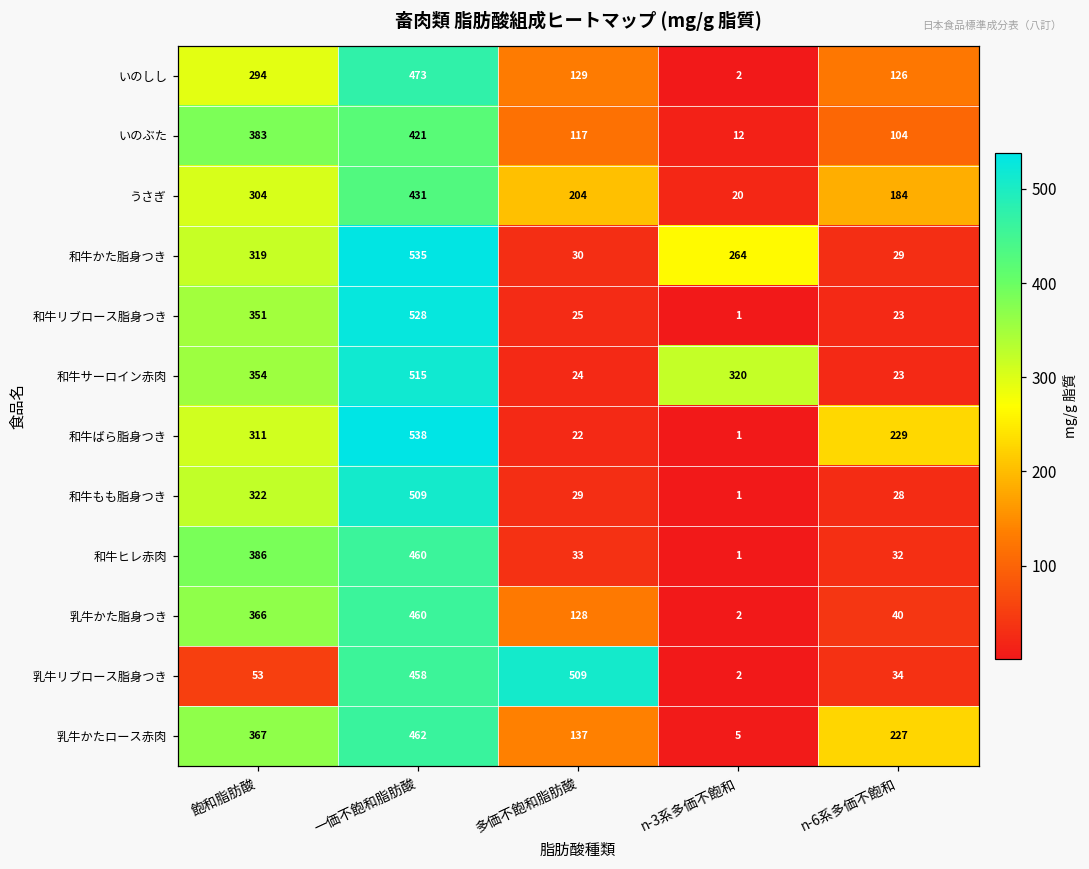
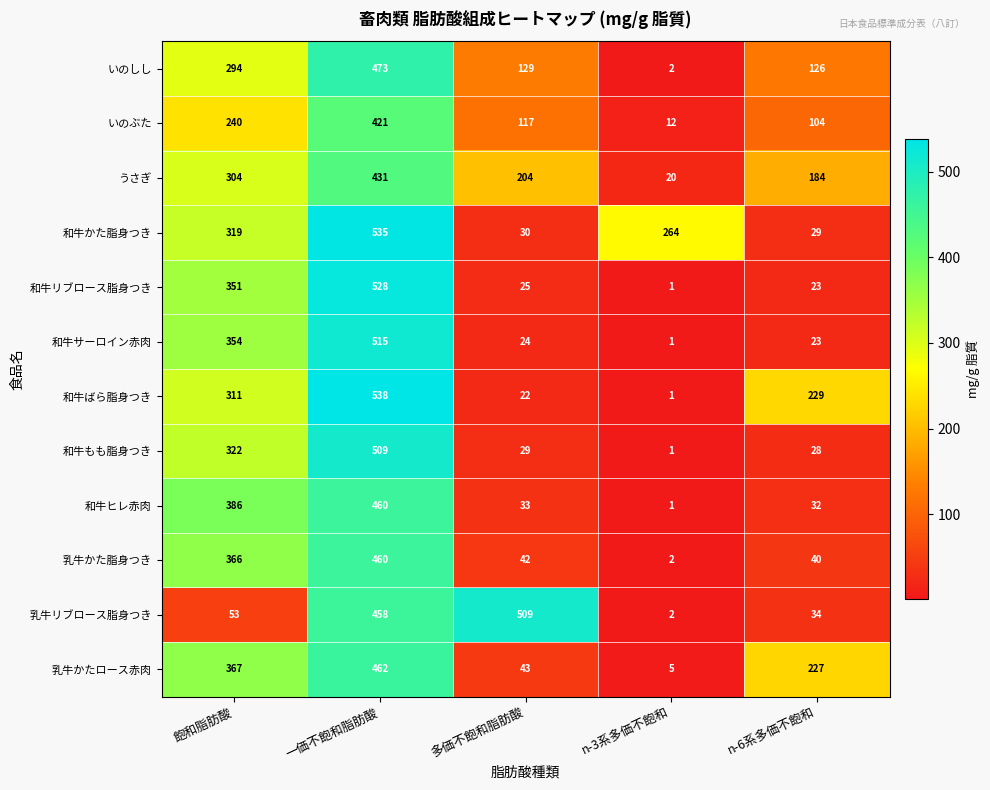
  {
    "いのしし": {
      "飽和脂肪酸": 294,
      "一価不飽和脂肪酸": 473,
      "多価不飽和脂肪酸": 129,
      "n-3系多価不飽和": 2,
      "n-6系多価不飽和": 126
    },
    "いのぶた": {
-     "飽和脂肪酸": 383,
+     "飽和脂肪酸": 240,
      "一価不飽和脂肪酸": 421,
      "多価不飽和脂肪酸": 117,
      "n-3系多価不飽和": 12,
      "n-6系多価不飽和": 104
    },
    "うさぎ": {
      "飽和脂肪酸": 304,
      "一価不飽和脂肪酸": 431,
      "多価不飽和脂肪酸": 204,
      "n-3系多価不飽和": 20,
      "n-6系多価不飽和": 184
    },
    "和牛かた脂身つき": {
      "飽和脂肪酸": 319,
      "一価不飽和脂肪酸": 535,
      "多価不飽和脂肪酸": 30,
      "n-3系多価不飽和": 264,
      "n-6系多価不飽和": 29
    },
    "和牛リブロース脂身つき": {
      "飽和脂肪酸": 351,
      "一価不飽和脂肪酸": 528,
      "多価不飽和脂肪酸": 25,
      "n-3系多価不飽和": 1,
      "n-6系多価不飽和": 23
    },
    "和牛サーロイン赤肉": {
      "飽和脂肪酸": 354,
      "一価不飽和脂肪酸": 515,
      "多価不飽和脂肪酸": 24,
-     "n-3系多価不飽和": 320,
+     "n-3系多価不飽和": 1,
      "n-6系多価不飽和": 23
    },
    "和牛ばら脂身つき": {
      "飽和脂肪酸": 311,
      "一価不飽和脂肪酸": 538,
      "多価不飽和脂肪酸": 22,
      "n-3系多価不飽和": 1,
      "n-6系多価不飽和": 229
    },
    "和牛もも脂身つき": {
      "飽和脂肪酸": 322,
      "一価不飽和脂肪酸": 509,
      "多価不飽和脂肪酸": 29,
      "n-3系多価不飽和": 1,
      "n-6系多価不飽和": 28
    },
    "和牛ヒレ赤肉": {
      "飽和脂肪酸": 386,
      "一価不飽和脂肪酸": 460,
      "多価不飽和脂肪酸": 33,
      "n-3系多価不飽和": 1,
      "n-6系多価不飽和": 32
    },
    "乳牛かた脂身つき": {
      "飽和脂肪酸": 366,
      "一価不飽和脂肪酸": 460,
-     "多価不飽和脂肪酸": 128,
+     "多価不飽和脂肪酸": 42,
      "n-3系多価不飽和": 2,
      "n-6系多価不飽和": 40
    },
    "乳牛リブロース脂身つき": {
      "飽和脂肪酸": 53,
      "一価不飽和脂肪酸": 458,
      "多価不飽和脂肪酸": 509,
      "n-3系多価不飽和": 2,
      "n-6系多価不飽和": 34
    },
    "乳牛かたロース赤肉": {
      "飽和脂肪酸": 367,
      "一価不飽和脂肪酸": 462,
-     "多価不飽和脂肪酸": 137,
+     "多価不飽和脂肪酸": 43,
      "n-3系多価不飽和": 5,
      "n-6系多価不飽和": 227
    }
  }
